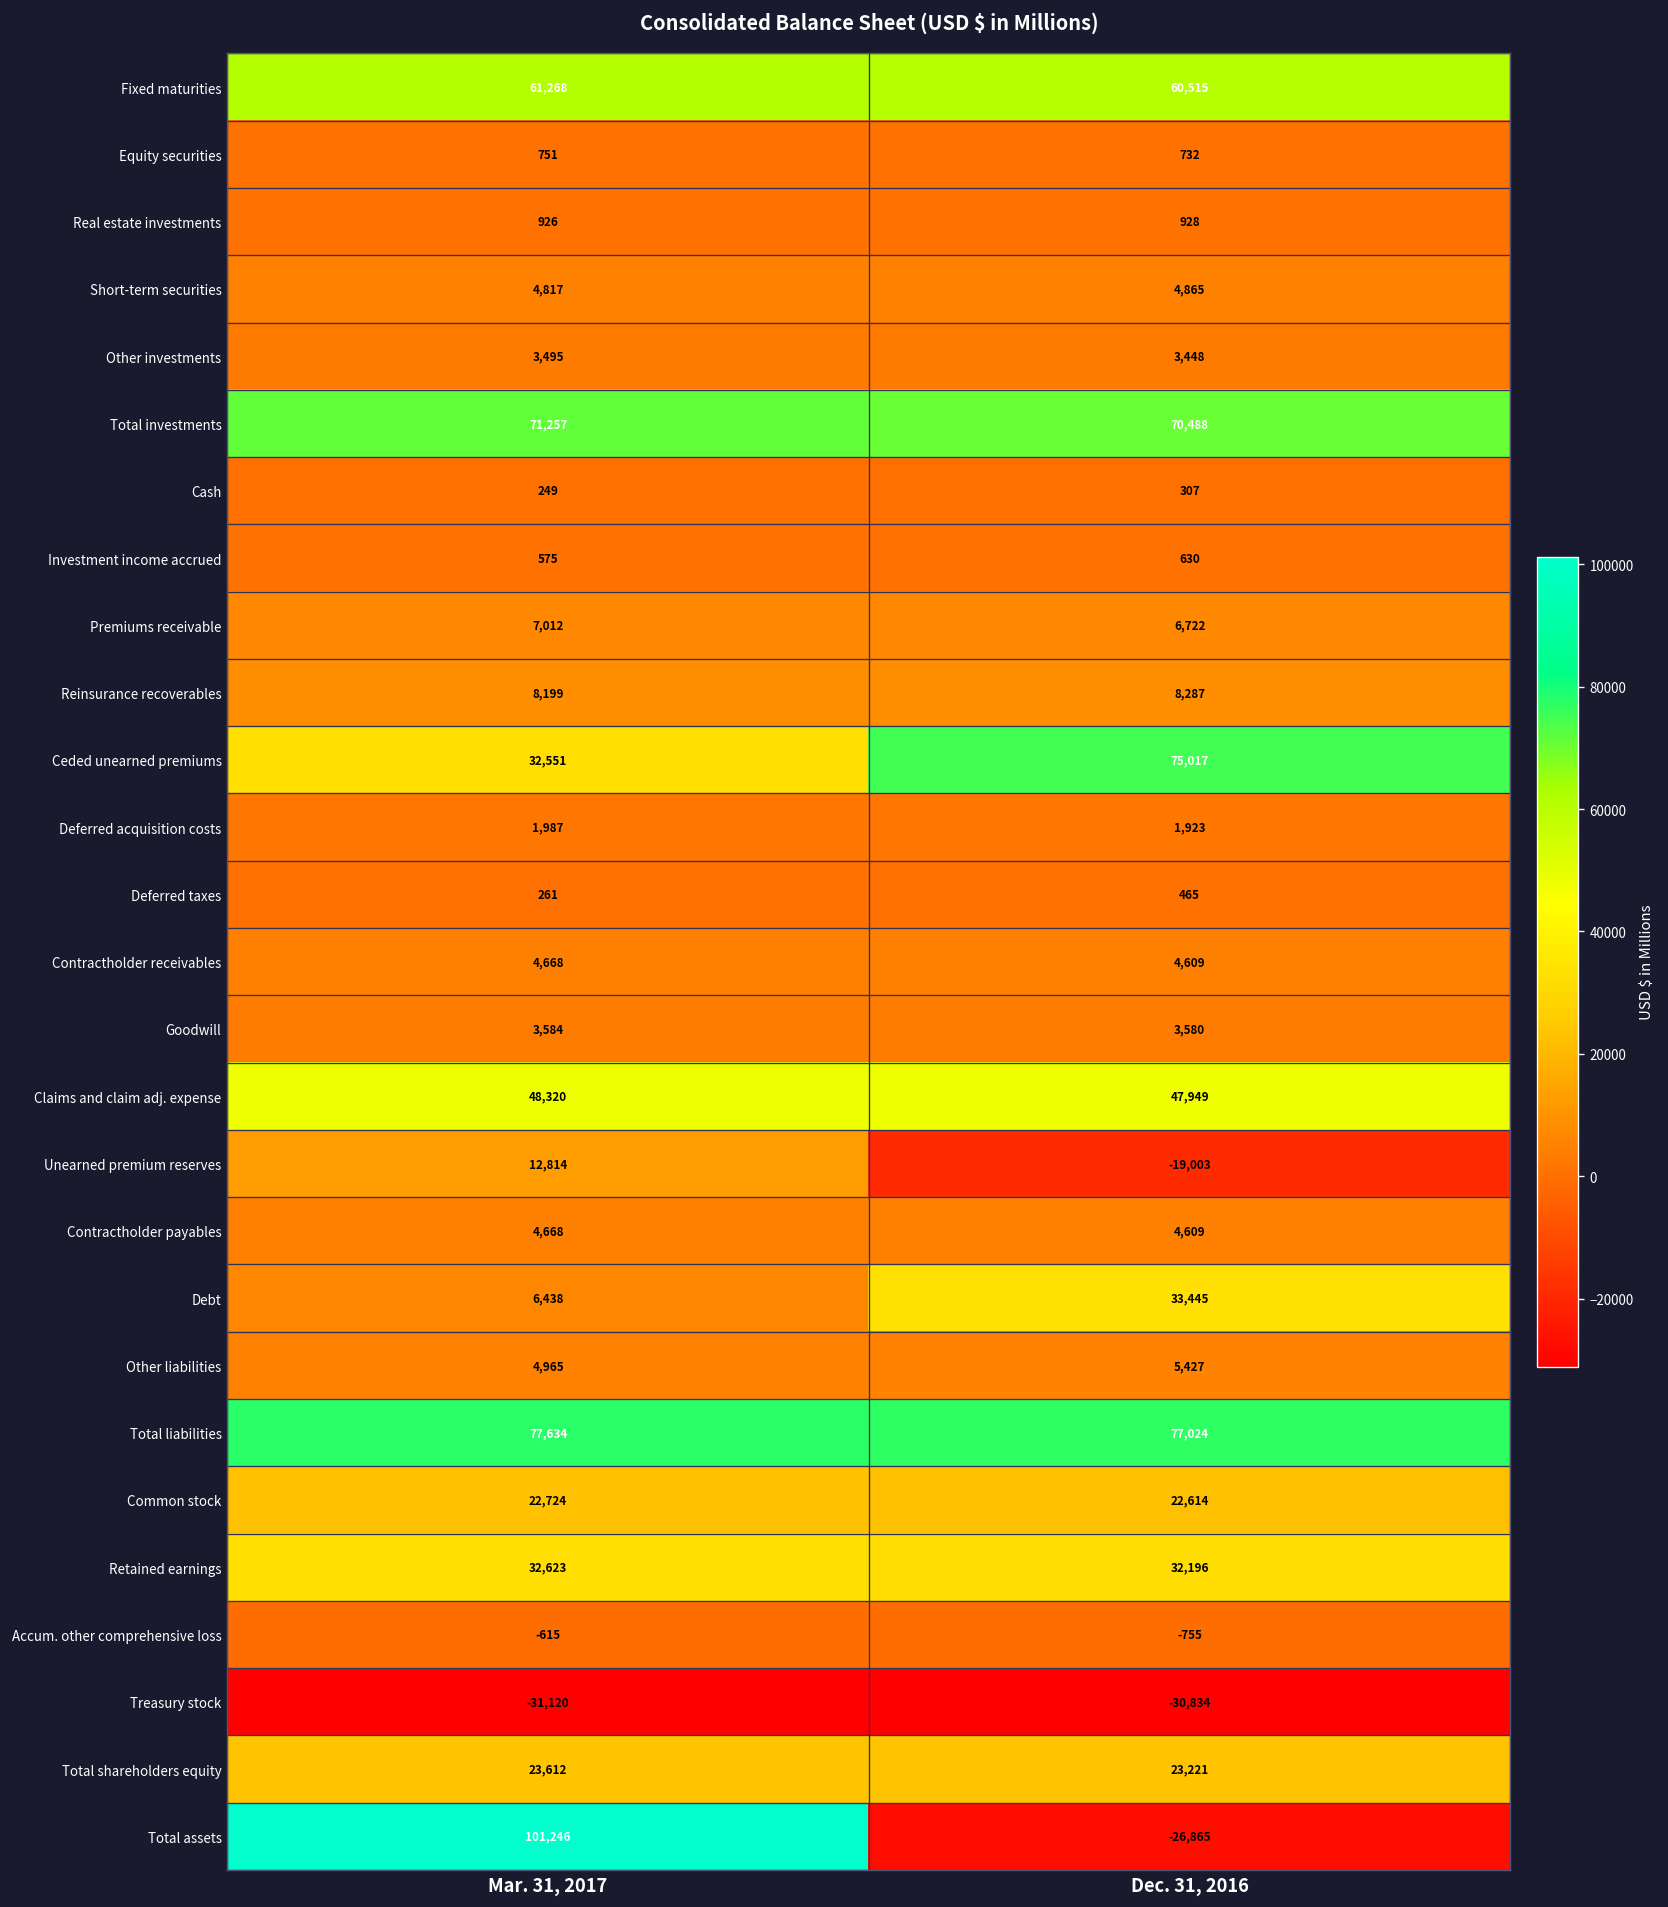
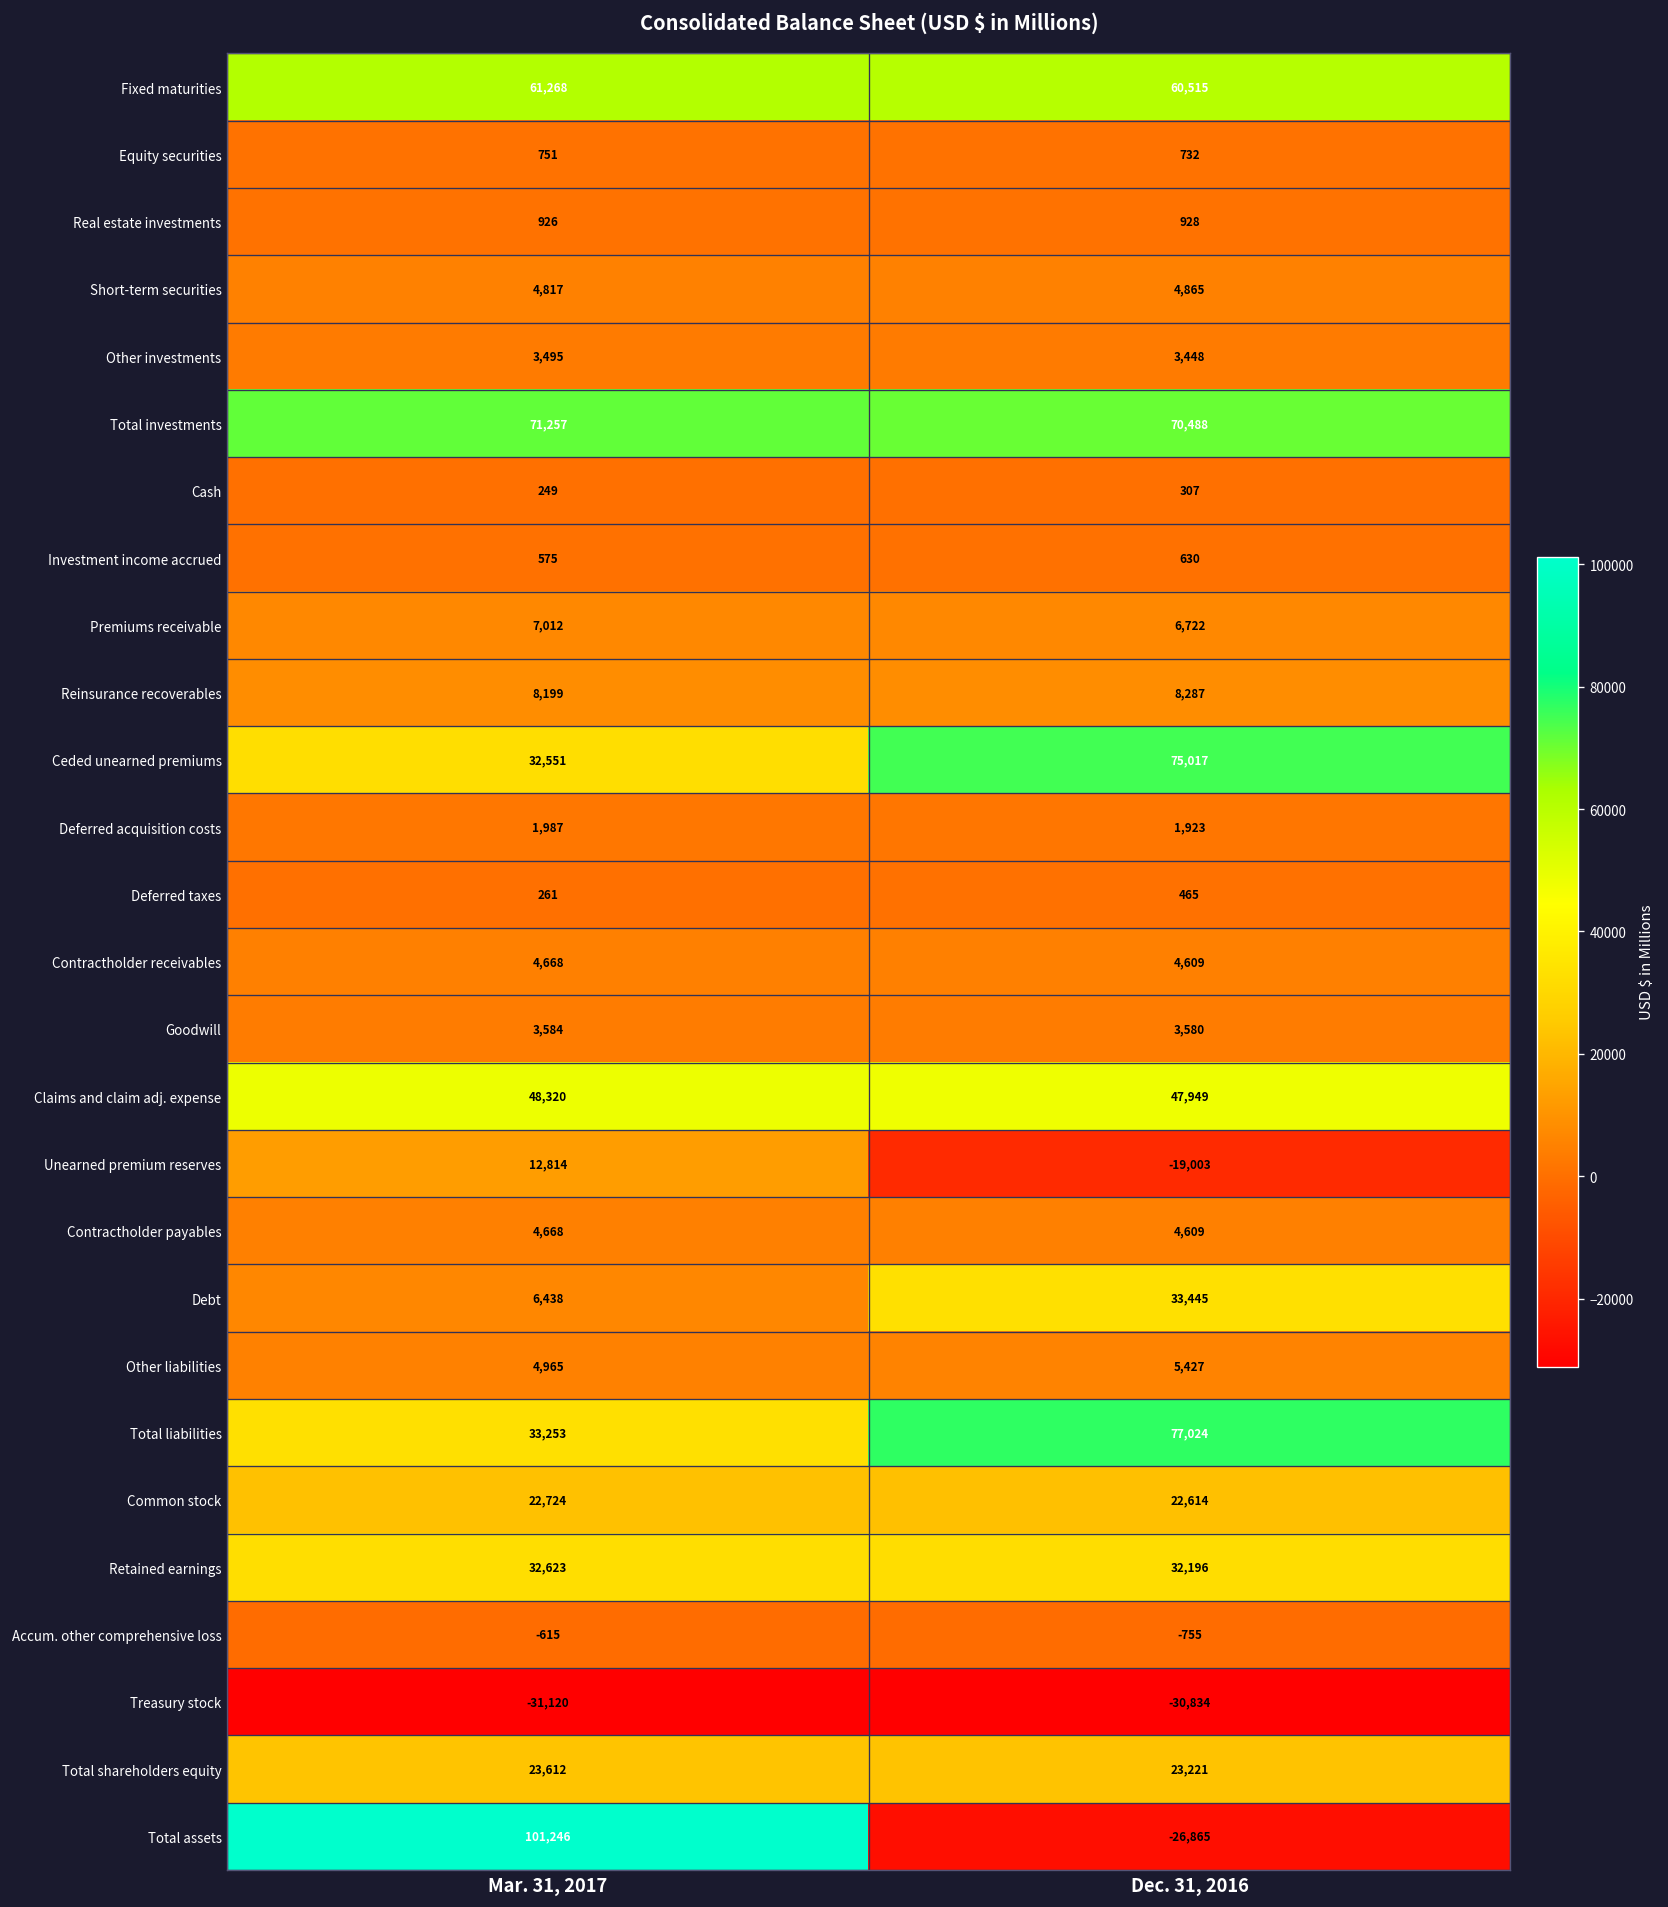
  {
    "Fixed maturities": {
      "Mar. 31, 2017": "61,268",
      "Dec. 31, 2016": "60,515"
    },
    "Equity securities": {
      "Mar. 31, 2017": "751",
      "Dec. 31, 2016": "732"
    },
    "Real estate investments": {
      "Mar. 31, 2017": "926",
      "Dec. 31, 2016": "928"
    },
    "Short-term securities": {
      "Mar. 31, 2017": "4,817",
      "Dec. 31, 2016": "4,865"
    },
    "Other investments": {
      "Mar. 31, 2017": "3,495",
      "Dec. 31, 2016": "3,448"
    },
    "Total investments": {
      "Mar. 31, 2017": "71,257",
      "Dec. 31, 2016": "70,488"
    },
    "Cash": {
      "Mar. 31, 2017": "249",
      "Dec. 31, 2016": "307"
    },
    "Investment income accrued": {
      "Mar. 31, 2017": "575",
      "Dec. 31, 2016": "630"
    },
    "Premiums receivable": {
      "Mar. 31, 2017": "7,012",
      "Dec. 31, 2016": "6,722"
    },
    "Reinsurance recoverables": {
      "Mar. 31, 2017": "8,199",
      "Dec. 31, 2016": "8,287"
    },
    "Ceded unearned premiums": {
      "Mar. 31, 2017": "32,551",
      "Dec. 31, 2016": "75,017"
    },
    "Deferred acquisition costs": {
      "Mar. 31, 2017": "1,987",
      "Dec. 31, 2016": "1,923"
    },
    "Deferred taxes": {
      "Mar. 31, 2017": "261",
      "Dec. 31, 2016": "465"
    },
    "Contractholder receivables": {
      "Mar. 31, 2017": "4,668",
      "Dec. 31, 2016": "4,609"
    },
    "Goodwill": {
      "Mar. 31, 2017": "3,584",
      "Dec. 31, 2016": "3,580"
    },
    "Claims and claim adj. expense": {
      "Mar. 31, 2017": "48,320",
      "Dec. 31, 2016": "47,949"
    },
    "Unearned premium reserves": {
      "Mar. 31, 2017": "12,814",
      "Dec. 31, 2016": "-19,003"
    },
    "Contractholder payables": {
      "Mar. 31, 2017": "4,668",
      "Dec. 31, 2016": "4,609"
    },
    "Debt": {
      "Mar. 31, 2017": "6,438",
      "Dec. 31, 2016": "33,445"
    },
    "Other liabilities": {
      "Mar. 31, 2017": "4,965",
      "Dec. 31, 2016": "5,427"
    },
    "Total liabilities": {
-     "Mar. 31, 2017": "77,634",
+     "Mar. 31, 2017": "33,253",
      "Dec. 31, 2016": "77,024"
    },
    "Common stock": {
      "Mar. 31, 2017": "22,724",
      "Dec. 31, 2016": "22,614"
    },
    "Retained earnings": {
      "Mar. 31, 2017": "32,623",
      "Dec. 31, 2016": "32,196"
    },
    "Accum. other comprehensive loss": {
      "Mar. 31, 2017": "-615",
      "Dec. 31, 2016": "-755"
    },
    "Treasury stock": {
      "Mar. 31, 2017": "-31,120",
      "Dec. 31, 2016": "-30,834"
    },
    "Total shareholders equity": {
      "Mar. 31, 2017": "23,612",
      "Dec. 31, 2016": "23,221"
    },
    "Total assets": {
      "Mar. 31, 2017": "101,246",
      "Dec. 31, 2016": "-26,865"
    }
  }
